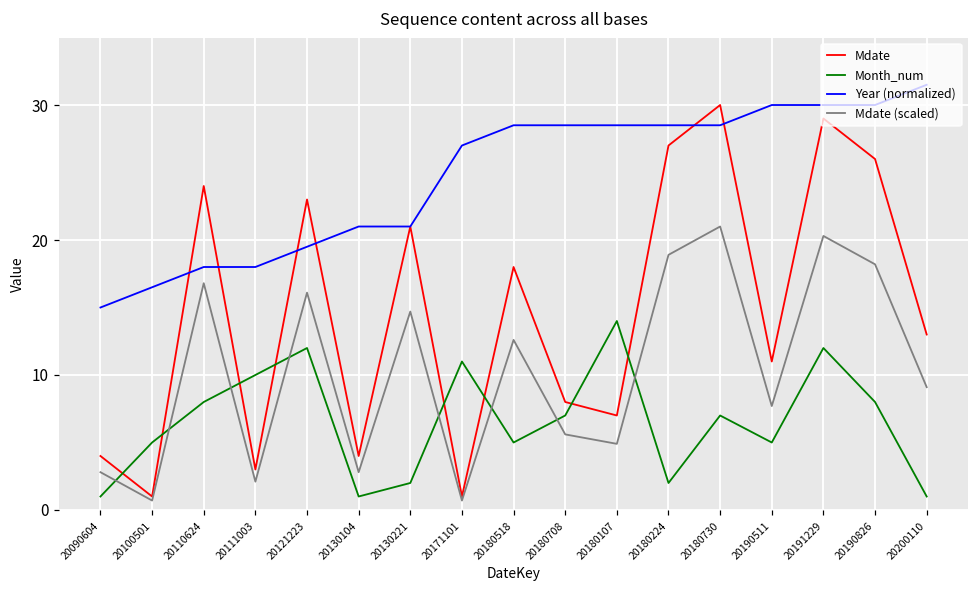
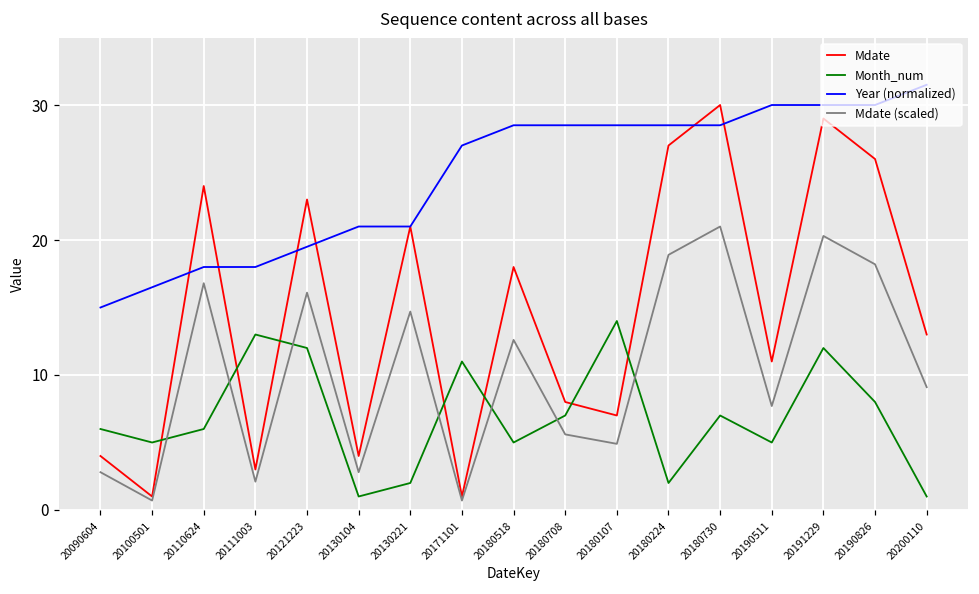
  {
    "Mdate": {
      "20090604": 4,
      "20100501": 1,
      "20110624": 24,
      "20111003": 3,
      "20121223": 23,
      "20130104": 4,
      "20171101": 1,
      "20180518": 18,
      "20180708": 8,
      "20180107": 7,
      "20180224": 27,
      "20180730": 30,
      "20190511": 11,
      "20190826": 26,
      "20200110": 13
    },
    "Month_num": {
-     "20090604": 1,
+     "20090604": 6,
      "20100501": 5,
-     "20110624": 8,
-     "20111003": 10,
+     "20110624": 6,
+     "20111003": 13,
      "20121223": 12,
      "20130104": 1,
      "20130221": 2,
      "20171101": 11,
      "20180518": 5,
      "20180708": 7,
      "20180107": 14,
      "20180224": 2,
      "20180730": 7,
      "20190511": 5,
      "20191229": 12,
      "20190826": 8,
      "20200110": 1
    },
    "Year (normalized)": {
      "20090604": 15,
      "20100501": 16.5,
      "20110624": 18,
      "20111003": 18,
      "20121223": 19.5,
      "20130104": 21,
      "20171101": 27,
      "20180518": 28.5,
      "20180708": 28.5,
      "20180107": 28.5,
      "20180224": 28.5,
      "20180730": 28.5,
      "20190511": 30
    },
    "Mdate (scaled)": {
      "20090604": 3,
      "20100501": 0.7,
      "20110624": 17,
      "20111003": 2,
      "20121223": 16,
      "20130104": 3,
      "20130221": 14.7,
      "20171101": 0.7,
      "20180518": 12.6,
      "20180708": 5.6,
      "20180107": 5,
      "20180224": 19,
      "20180730": 21,
      "20190511": 7.7,
      "20191229": 20.3,
      "20190826": 18,
      "20200110": 9
    }
  }
